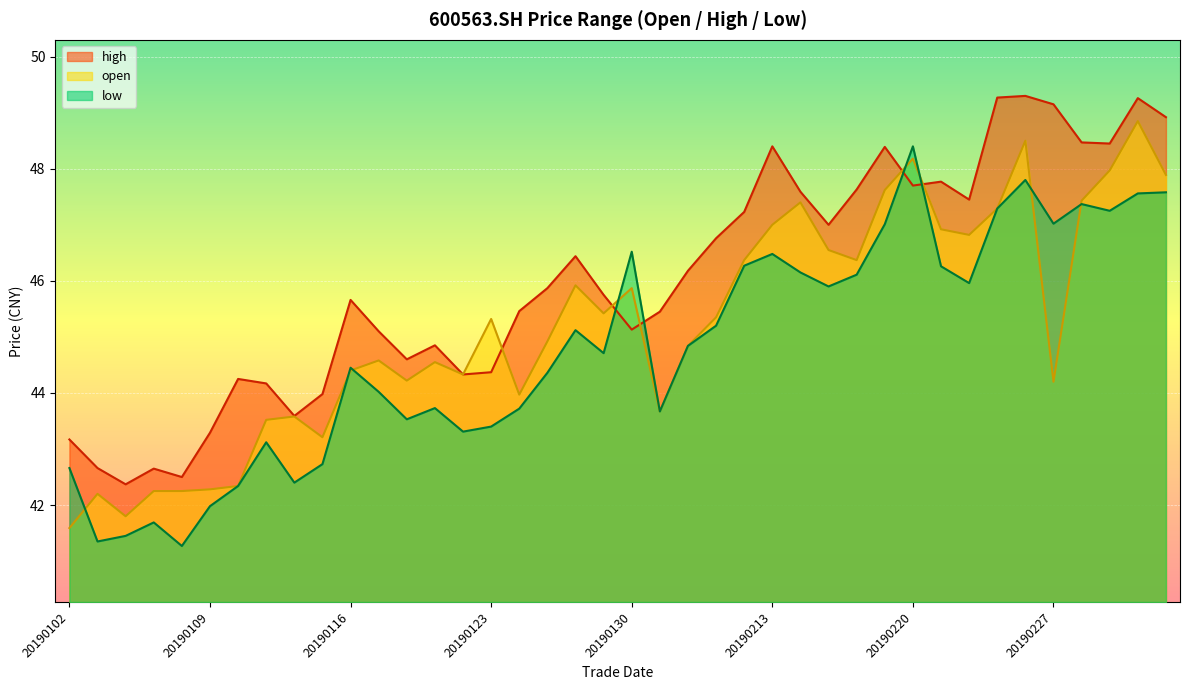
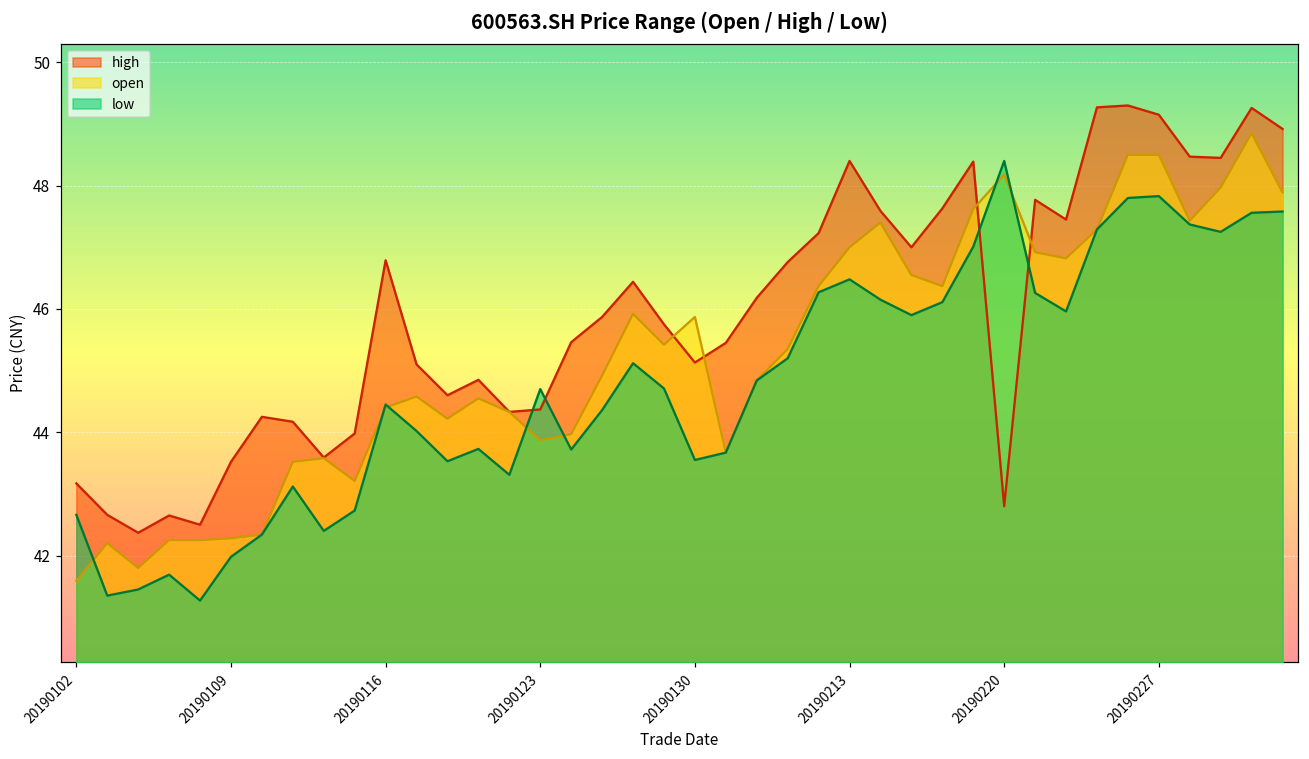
  {
    "high": {
      "20190102": 43.2,
-     "20190109": 43.3,
-     "20190116": 45.7,
+     "20190109": 43.5,
+     "20190116": 46.8,
      "20190123": 44.4,
      "20190130": 45.1,
      "20190213": 48.4,
-     "20190220": 47.7,
+     "20190220": 42.8,
      "20190227": 49.2
    },
    "open": {
      "20190102": 41.6,
      "20190109": 42.3,
      "20190116": 44.4,
-     "20190123": 45.3,
+     "20190123": 43.9,
      "20190130": 45.9,
      "20190213": 47.0,
      "20190220": 48.2,
-     "20190227": 44.2
+     "20190227": 48.5
    },
    "low": {
      "20190102": 42.7,
      "20190109": 42.0,
      "20190116": 44.5,
-     "20190123": 43.4,
-     "20190130": 46.5,
+     "20190123": 44.7,
+     "20190130": 43.6,
      "20190213": 46.5,
      "20190220": 48.4,
-     "20190227": 47.0
+     "20190227": 47.8
    }
  }
